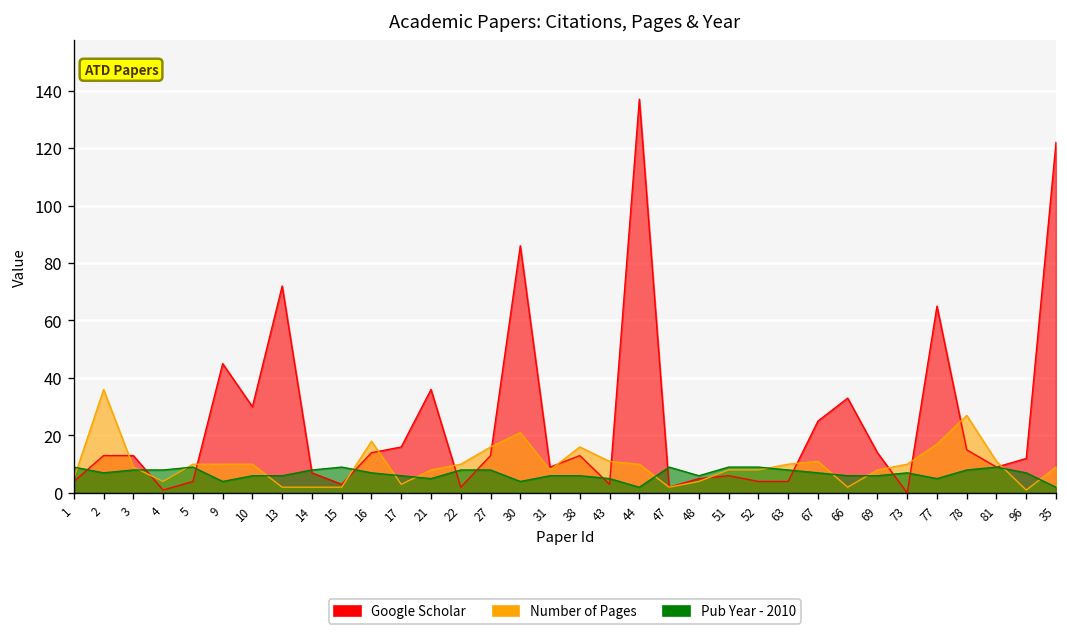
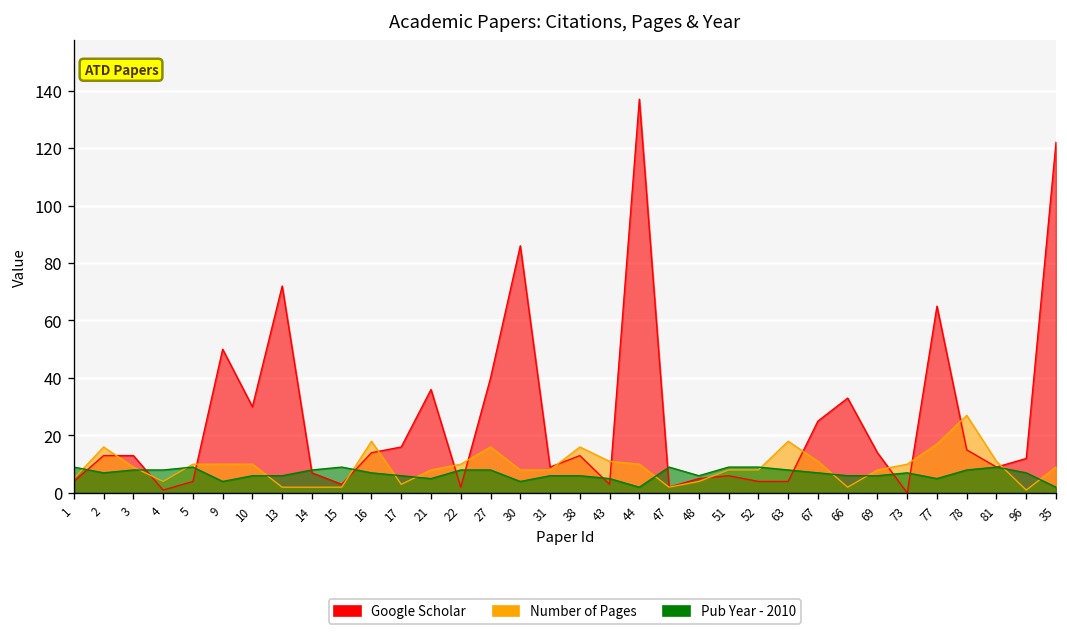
  {
    "Google Scholar": {
      "2": 13,
      "3": 13,
      "4": 1,
      "5": 4,
-     "9": 45,
+     "9": 50,
      "10": 30,
      "13": 72,
      "16": 14,
      "17": 16,
      "21": 36,
      "22": 2,
-     "27": 13,
+     "27": 40,
      "30": 86,
      "38": 13,
      "43": 3,
      "44": 137,
      "51": 6,
      "52": 4,
      "63": 4,
      "67": 25,
      "66": 33,
      "69": 14,
      "73": 0,
      "77": 65,
      "78": 15,
      "96": 12,
      "35": 122
    },
    "Number of Pages": {
-     "2": 36,
+     "2": 16,
      "4": 4,
      "9": 10,
      "10": 10,
      "13": 2,
      "14": 2,
      "16": 18,
      "17": 3,
      "21": 8,
      "22": 10,
      "27": 16,
-     "30": 21,
+     "30": 8,
      "38": 16,
      "43": 11,
      "44": 10,
-     "63": 10,
+     "63": 18,
      "67": 11,
      "66": 2,
      "69": 8,
      "73": 10,
      "77": 17,
      "78": 27,
      "81": 11,
      "96": 1,
      "35": 9
    },
    "Pub Year - 2010": {
      "1": 9,
      "2": 7,
      "4": 8,
      "9": 4,
      "10": 6,
      "13": 6,
      "15": 9,
      "16": 7,
      "17": 6,
      "21": 5,
      "22": 8,
      "27": 8,
      "30": 4,
      "31": 6,
      "38": 6,
      "43": 5,
      "44": 2,
      "47": 9,
      "63": 8,
      "67": 7,
      "66": 6,
      "69": 6,
      "73": 7,
      "77": 5,
      "78": 8,
      "96": 7,
      "35": 2
    }
  }
